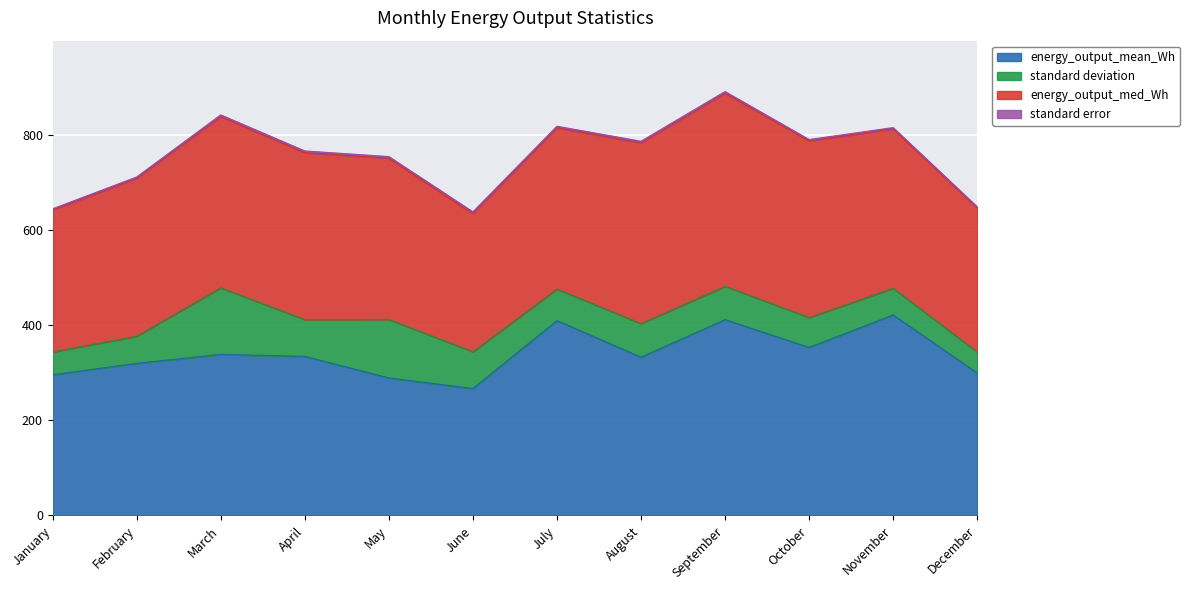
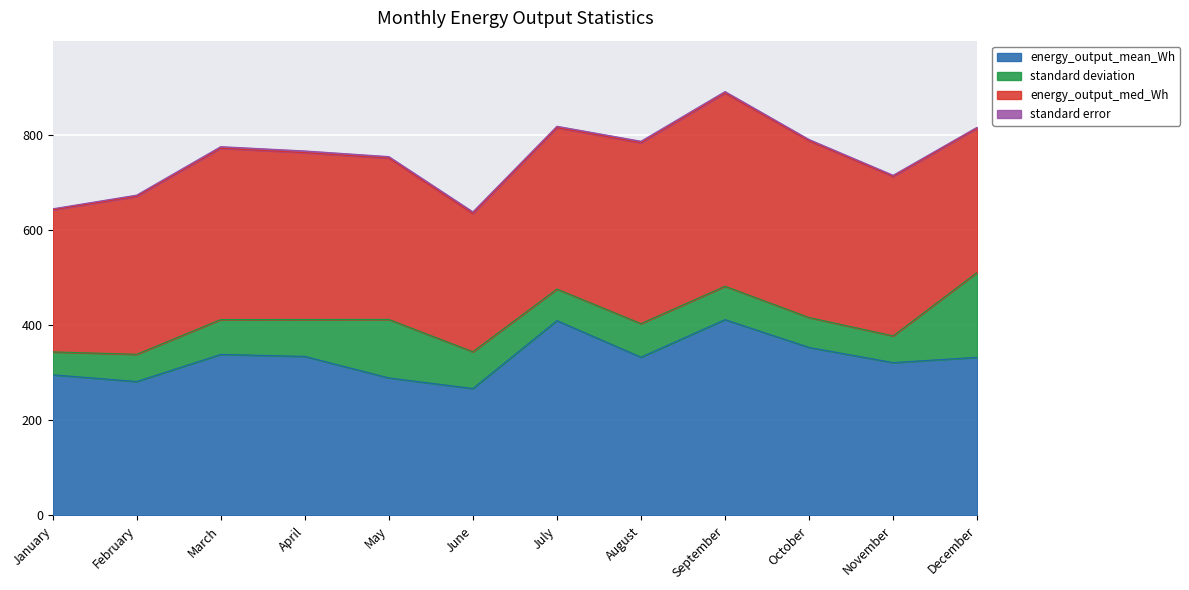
  {
    "energy_output_mean_Wh": {
      "January": 300,
-     "February": 320,
+     "February": 280,
      "March": 340,
      "April": 330,
      "May": 290,
      "June": 270,
      "July": 410,
      "August": 330,
      "September": 410,
      "October": 350,
-     "November": 420,
-     "December": 300
+     "November": 320,
+     "December": 330
    },
    "standard deviation": {
      "January": 50,
      "February": 60,
-     "March": 140,
+     "March": 70,
      "April": 80,
      "May": 120,
      "June": 80,
      "July": 70,
      "August": 70,
      "September": 70,
      "October": 60,
      "November": 60,
-     "December": 40
+     "December": 180
    }
  }
